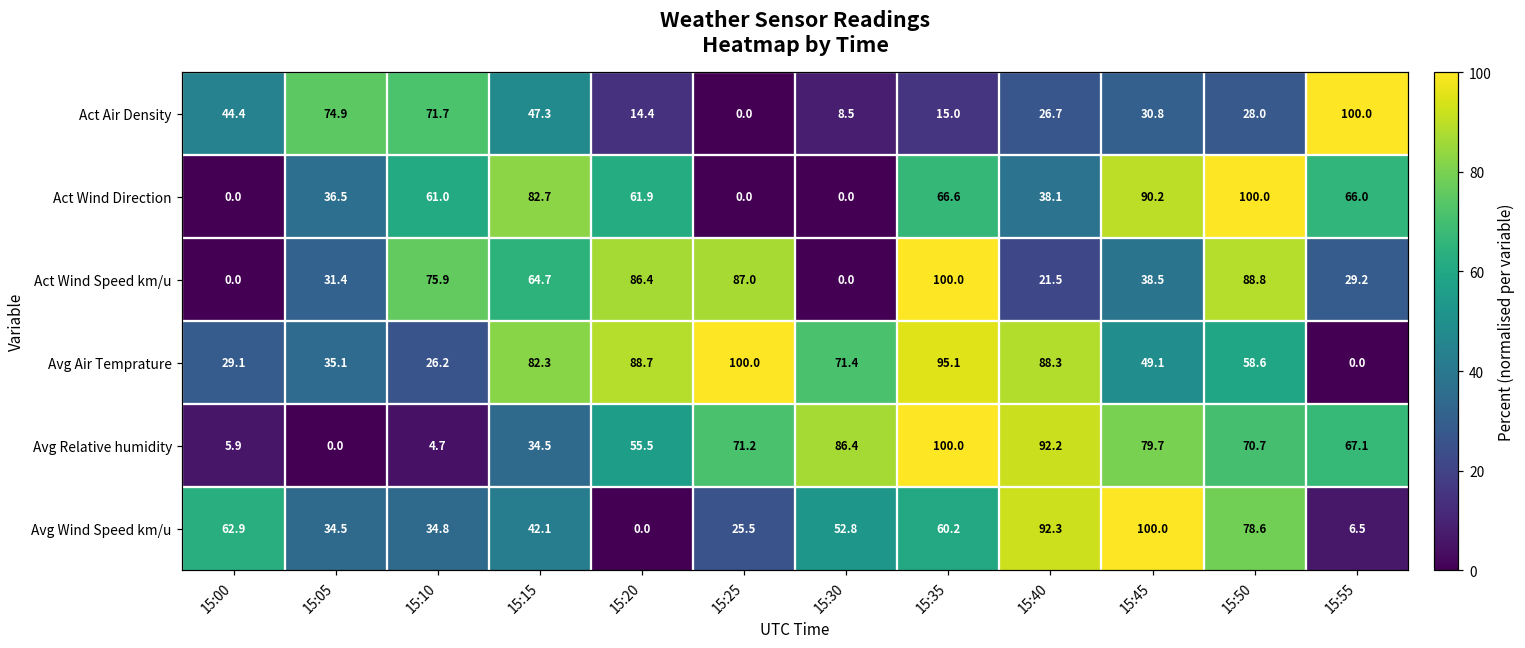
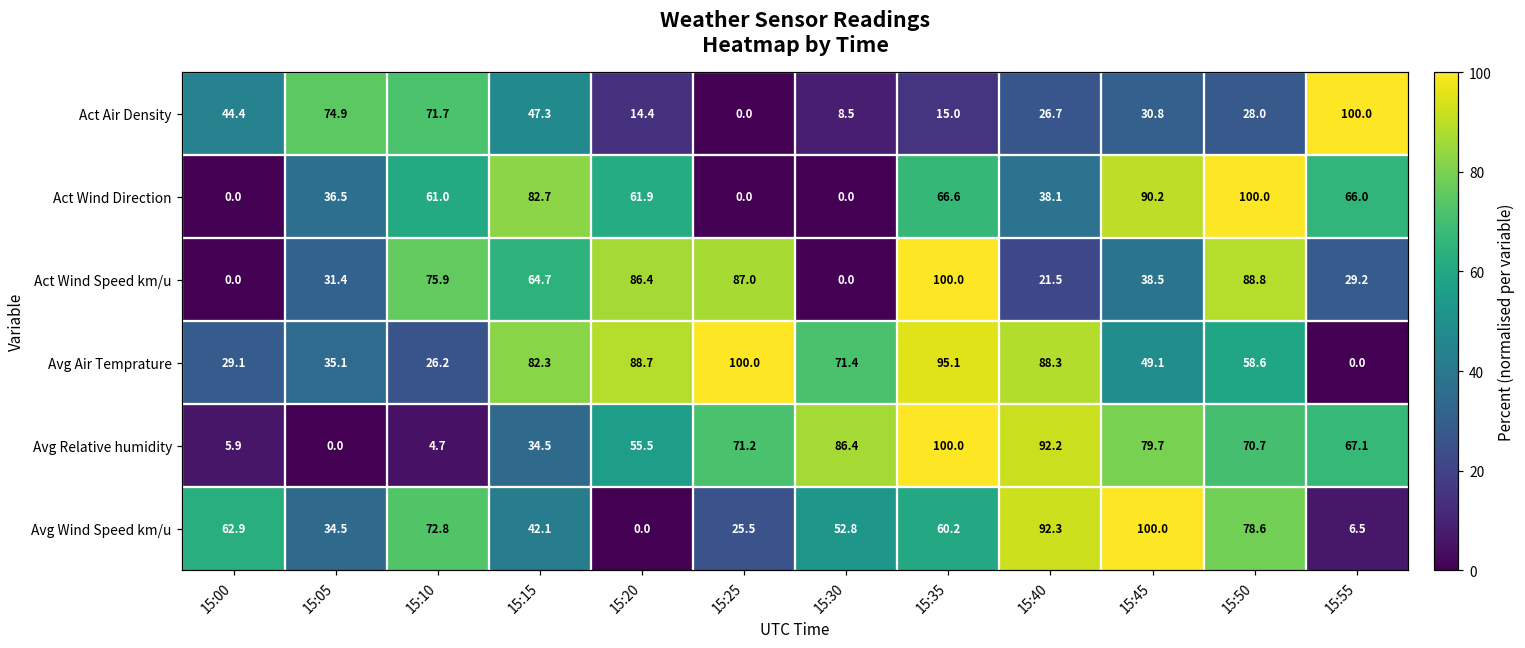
  {
    "Act Air Density": {
      "15:00": 44.4,
      "15:05": 74.9,
      "15:10": 71.7,
      "15:15": 47.3,
      "15:20": 14.4,
      "15:25": 0.0,
      "15:30": 8.5,
      "15:35": 15.0,
      "15:40": 26.7,
      "15:45": 30.8,
      "15:50": 28.0,
      "15:55": 100.0
    },
    "Act Wind Direction": {
      "15:00": 0.0,
      "15:05": 36.5,
      "15:10": 61.0,
      "15:15": 82.7,
      "15:20": 61.9,
      "15:25": 0.0,
      "15:30": 0.0,
      "15:35": 66.6,
      "15:40": 38.1,
      "15:45": 90.2,
      "15:50": 100.0,
      "15:55": 66.0
    },
    "Act Wind Speed km/u": {
      "15:00": 0.0,
      "15:05": 31.4,
      "15:10": 75.9,
      "15:15": 64.7,
      "15:20": 86.4,
      "15:25": 87.0,
      "15:30": 0.0,
      "15:35": 100.0,
      "15:40": 21.5,
      "15:45": 38.5,
      "15:50": 88.8,
      "15:55": 29.2
    },
    "Avg Air Temprature": {
      "15:00": 29.1,
      "15:05": 35.1,
      "15:10": 26.2,
      "15:15": 82.3,
      "15:20": 88.7,
      "15:25": 100.0,
      "15:30": 71.4,
      "15:35": 95.1,
      "15:40": 88.3,
      "15:45": 49.1,
      "15:50": 58.6,
      "15:55": 0.0
    },
    "Avg Relative humidity": {
      "15:00": 5.9,
      "15:05": 0.0,
      "15:10": 4.7,
      "15:15": 34.5,
      "15:20": 55.5,
      "15:25": 71.2,
      "15:30": 86.4,
      "15:35": 100.0,
      "15:40": 92.2,
      "15:45": 79.7,
      "15:50": 70.7,
      "15:55": 67.1
    },
    "Avg Wind Speed km/u": {
      "15:00": 62.9,
      "15:05": 34.5,
-     "15:10": 34.8,
+     "15:10": 72.8,
      "15:15": 42.1,
      "15:20": 0.0,
      "15:25": 25.5,
      "15:30": 52.8,
      "15:35": 60.2,
      "15:40": 92.3,
      "15:45": 100.0,
      "15:50": 78.6,
      "15:55": 6.5
    }
  }
